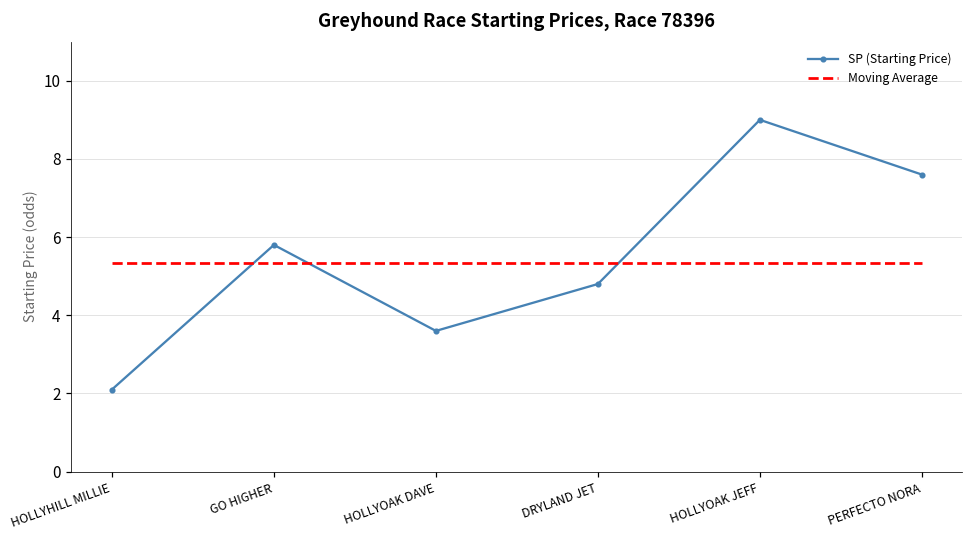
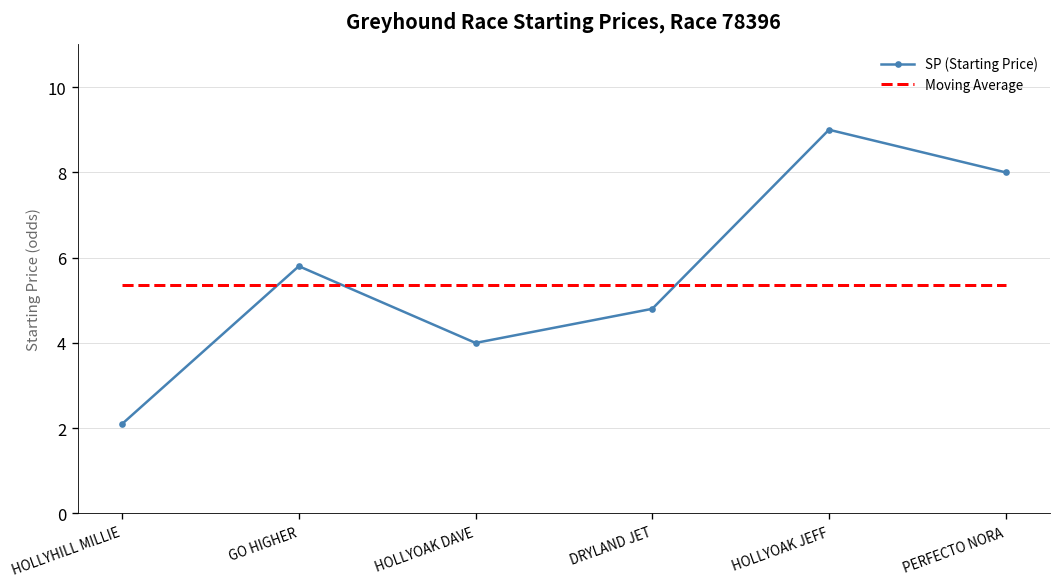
  {
    "SP (Starting Price)": {
      "HOLLYHILL MILLIE": 2.1,
      "GO HIGHER": 5.8,
-     "HOLLYOAK DAVE": 3.6,
+     "HOLLYOAK DAVE": 4.0,
      "DRYLAND JET": 4.8,
      "HOLLYOAK JEFF": 9.0,
-     "PERFECTO NORA": 7.6
+     "PERFECTO NORA": 8.0
    },
    "Moving Average": {
      "HOLLYHILL MILLIE": 5.4,
      "GO HIGHER": 5.4,
      "HOLLYOAK DAVE": 5.4,
      "DRYLAND JET": 5.4,
      "HOLLYOAK JEFF": 5.4,
      "PERFECTO NORA": 5.4
    }
  }
